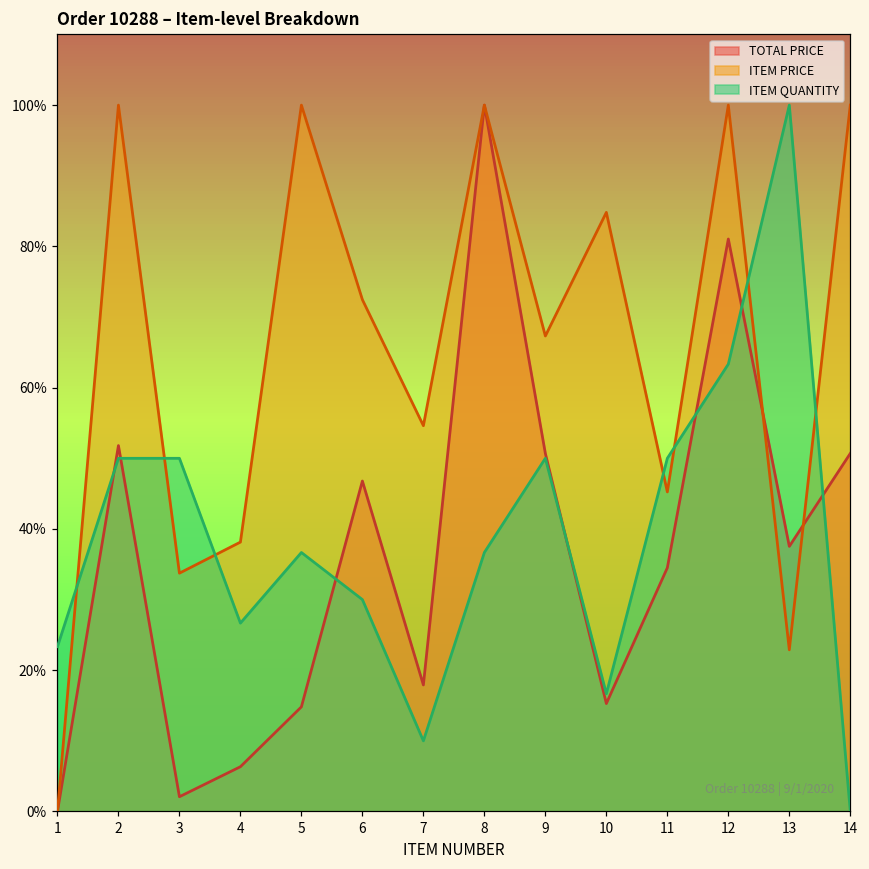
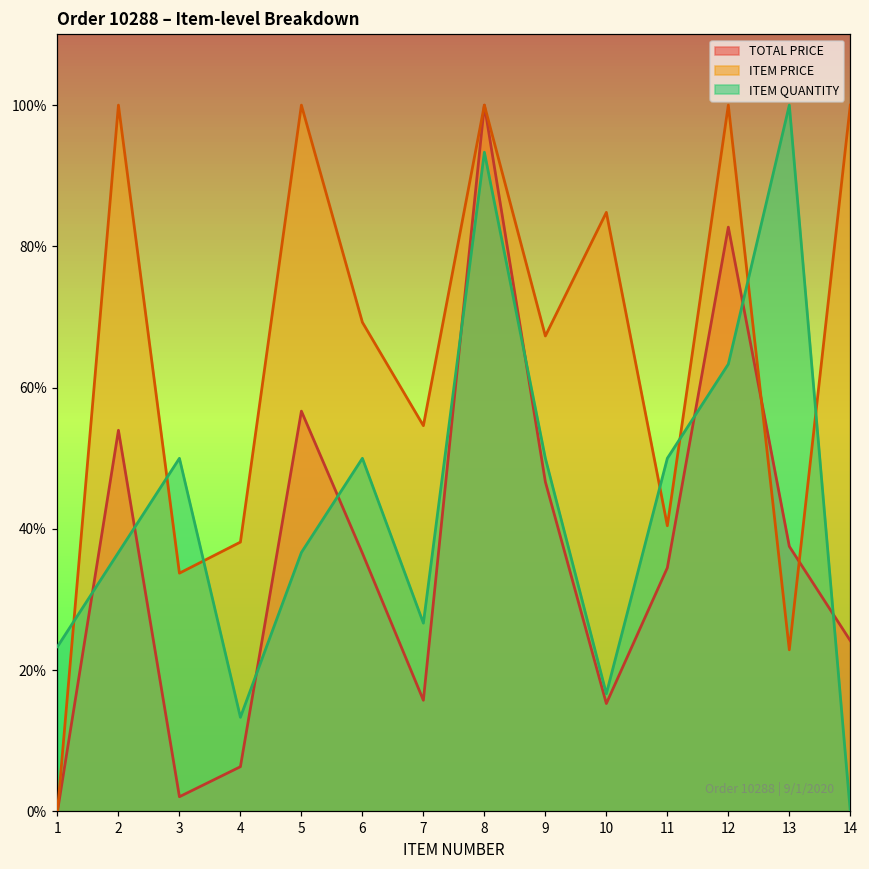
  {
    "TOTAL PRICE": {
-     "2": "52%",
+     "2": "54%",
      "3": "2%",
      "4": "6%",
-     "5": "15%",
-     "6": "47%",
-     "7": "18%",
-     "9": "51%",
+     "5": "57%",
+     "6": "37%",
+     "7": "16%",
+     "9": "47%",
      "10": "15%",
      "11": "35%",
-     "12": "81%",
+     "12": "83%",
      "13": "38%",
-     "14": "51%"
+     "14": "24%"
    },
    "ITEM PRICE": {
      "2": "100%",
      "3": "34%",
      "4": "38%",
      "5": "100%",
-     "6": "72%",
+     "6": "69%",
      "7": "55%",
      "9": "67%",
      "10": "85%",
-     "11": "45%",
+     "11": "40%",
      "12": "100%",
      "13": "23%",
      "14": "100%"
    },
    "ITEM QUANTITY": {
      "1": "23%",
-     "2": "50%",
+     "2": "37%",
      "3": "50%",
-     "4": "27%",
+     "4": "13%",
      "5": "37%",
-     "6": "30%",
-     "7": "10%",
-     "8": "37%",
+     "6": "50%",
+     "7": "27%",
+     "8": "93%",
      "9": "50%",
      "10": "17%",
      "11": "50%",
      "12": "63%",
      "13": "100%",
      "14": "0%"
    }
  }
